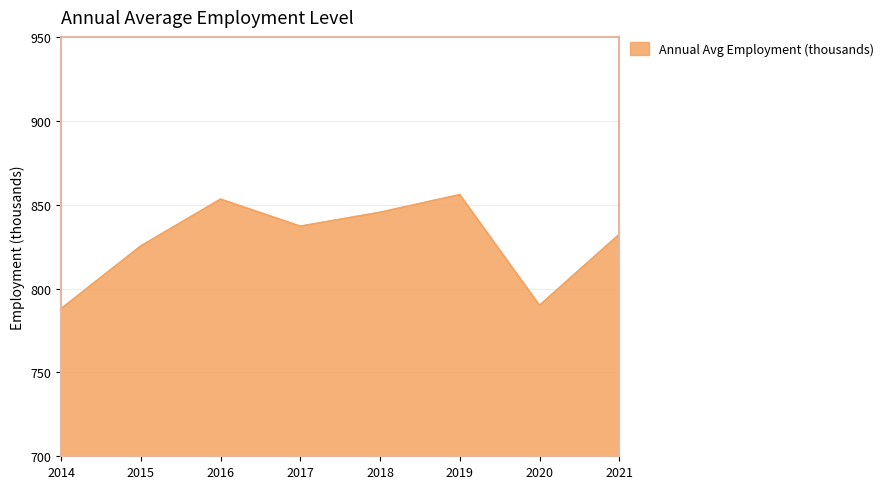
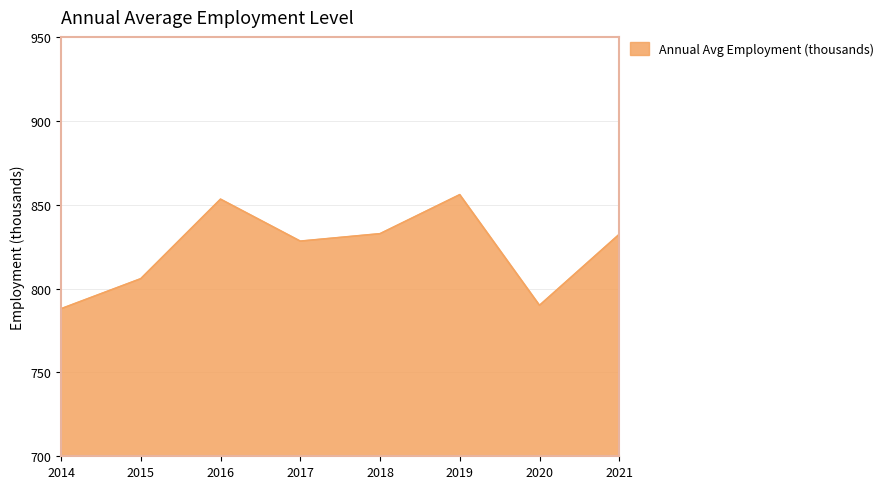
  {
    "2014": 788,
-   "2015": 825,
+   "2015": 806,
    "2016": 853,
-   "2017": 837,
-   "2018": 845,
+   "2017": 828,
+   "2018": 833,
    "2019": 856,
    "2020": 790,
    "2021": 832
  }
